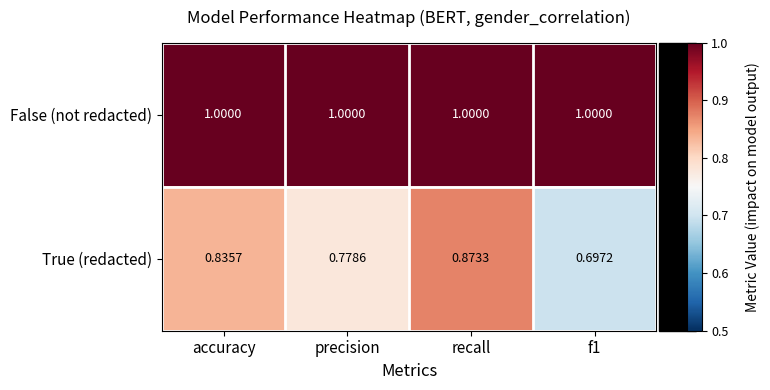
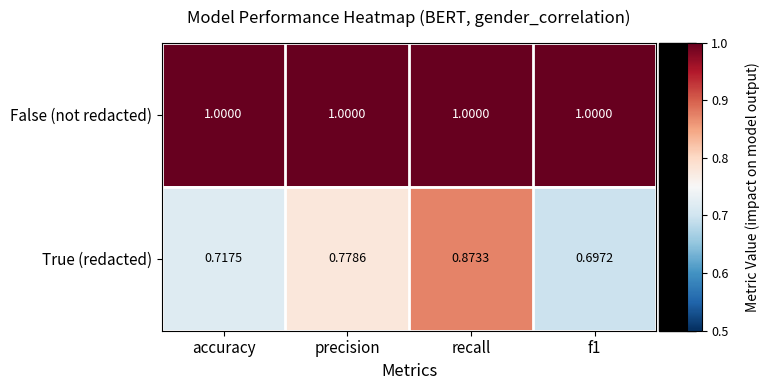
  {
    "False (not redacted)": {
      "accuracy": 1.0000,
      "precision": 1.0000,
      "recall": 1.0000,
      "f1": 1.0000
    },
    "True (redacted)": {
-     "accuracy": 0.8357,
+     "accuracy": 0.7175,
      "precision": 0.7786,
      "recall": 0.8733,
      "f1": 0.6972
    }
  }
